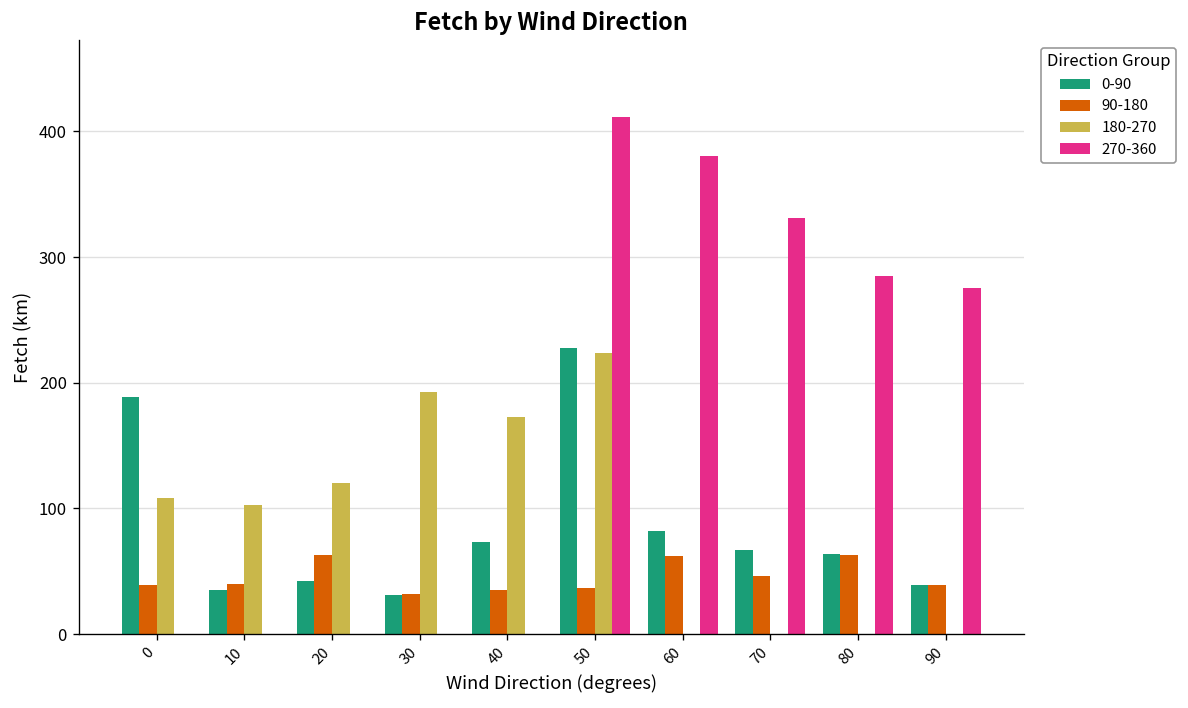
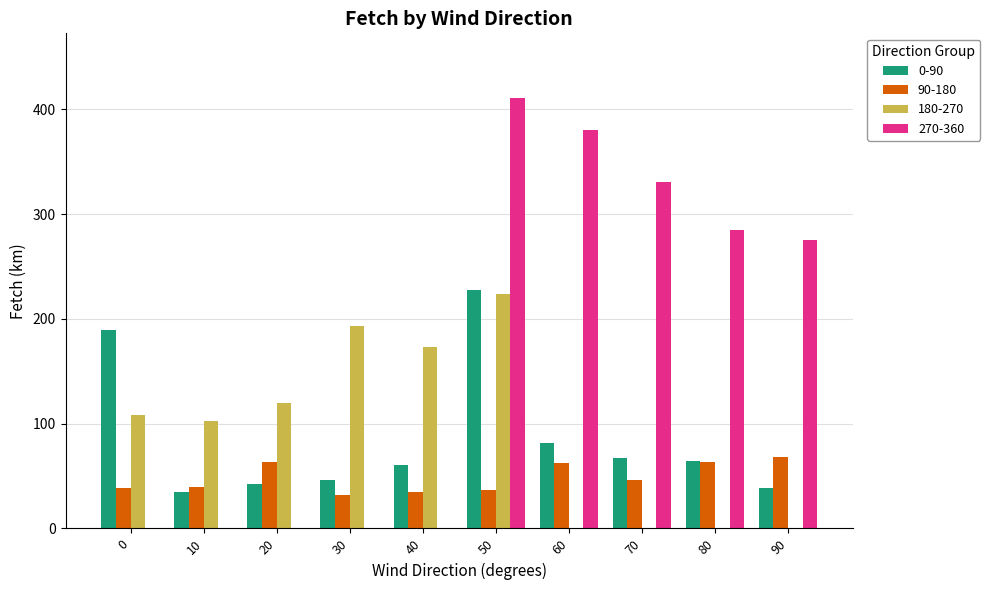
  {
    "0-90": {
      "0": 189,
      "10": 35,
      "20": 42,
-     "30": 31,
-     "40": 73,
+     "30": 46,
+     "40": 61,
      "50": 228,
      "60": 82,
      "70": 67,
      "80": 64,
      "90": 39
    },
    "90-180": {
      "0": 39,
      "10": 40,
      "20": 63,
      "30": 32,
      "40": 35,
      "50": 37,
      "60": 62,
      "70": 46,
      "80": 63,
-     "90": 39
+     "90": 68
    },
    "180-270": {
      "0": 108,
      "10": 103,
      "20": 120,
      "30": 193,
      "40": 173,
      "50": 224,
      "60": 0,
      "70": 0,
      "80": 0,
      "90": 0
    },
    "270-360": {
      "0": 0,
      "10": 0,
      "20": 0,
      "30": 0,
      "40": 0,
      "50": 411,
      "60": 380,
      "70": 331,
      "80": 285,
      "90": 275
    }
  }
